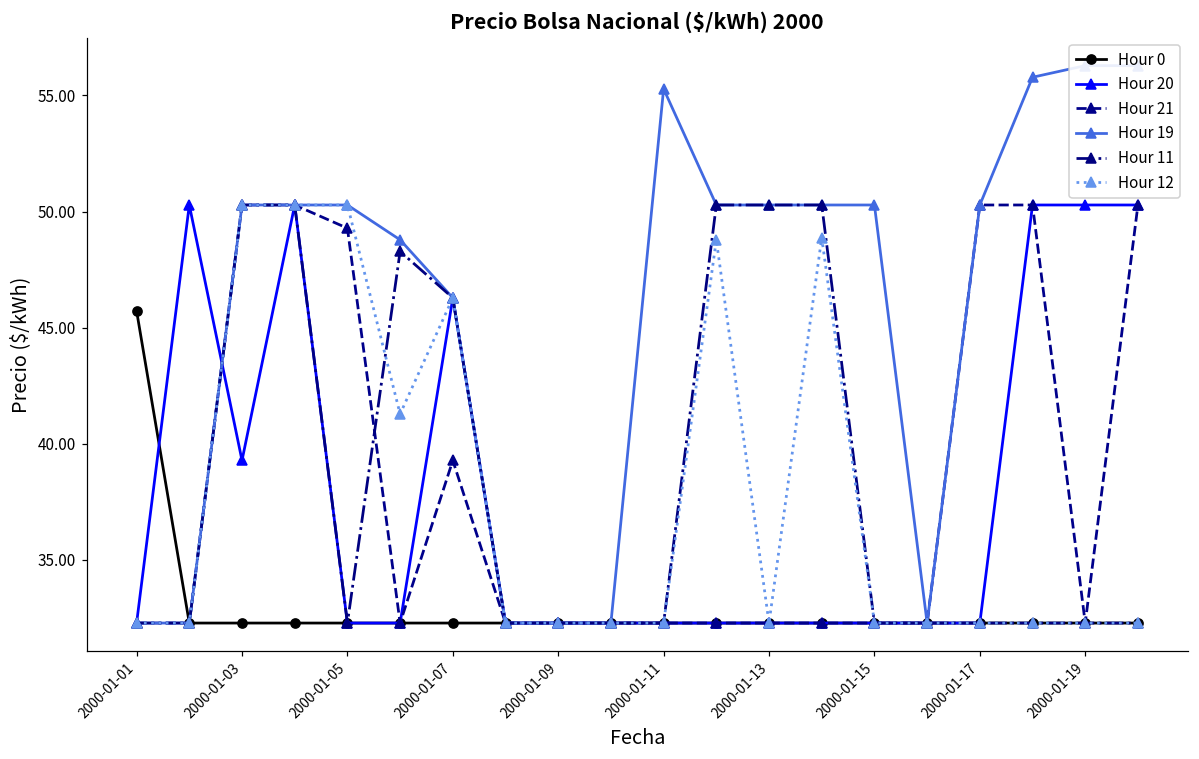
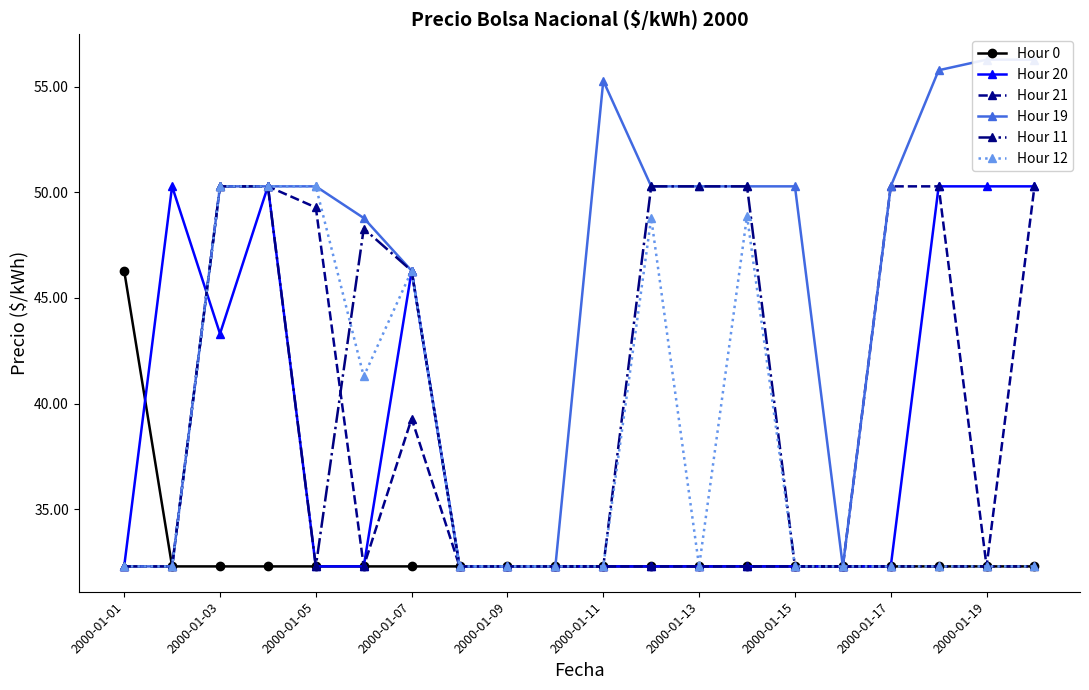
  {
    "Hour 0": {
-     "2000-01-01": 45.7,
+     "2000-01-01": 46.3,
      "2000-01-03": 32.3,
      "2000-01-07": 32.3
    },
    "Hour 20": {
-     "2000-01-03": 39.3,
+     "2000-01-03": 43.3,
      "2000-01-19": 50.3
    }
  }
